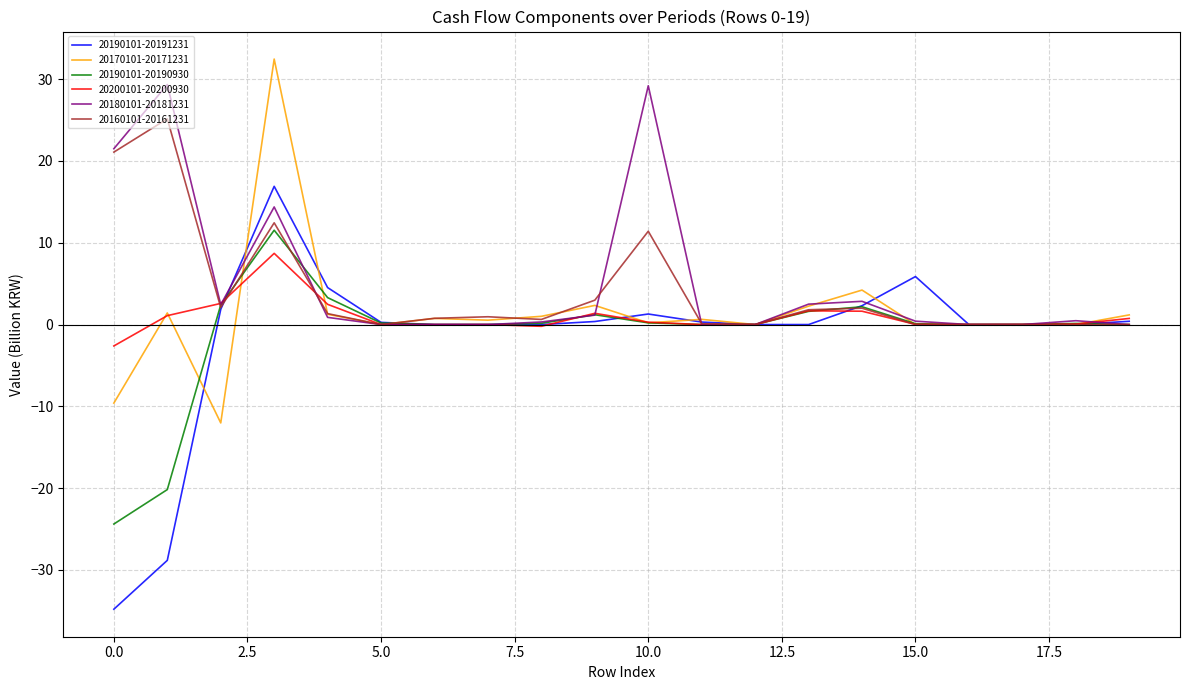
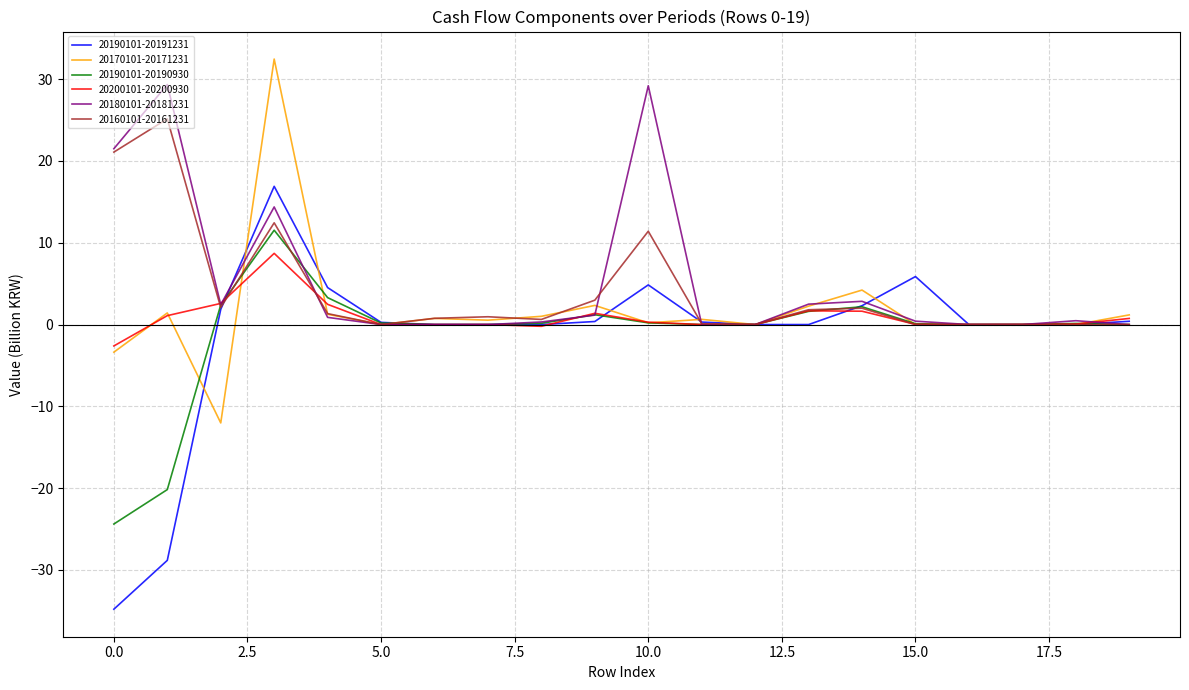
  {
    "20190101-20191231": {
      "0.0": -35,
-     "10.0": 1,
+     "10.0": 5,
      "15.0": 6
    },
    "20170101-20171231": {
-     "0.0": -10
+     "0.0": -3
    },
    "20190101-20190930": {
      "0.0": -24
    },
    "20200101-20200930": {
      "0.0": -3
    },
    "20180101-20181231": {
      "0.0": 21,
      "10.0": 29
    },
    "20160101-20161231": {
      "0.0": 21,
      "10.0": 11
    }
  }
